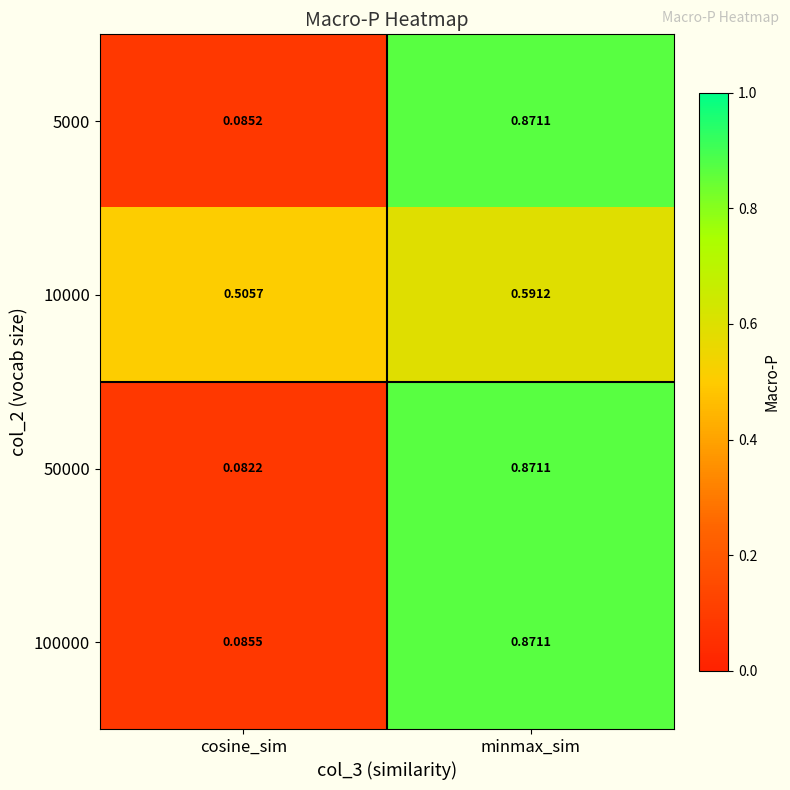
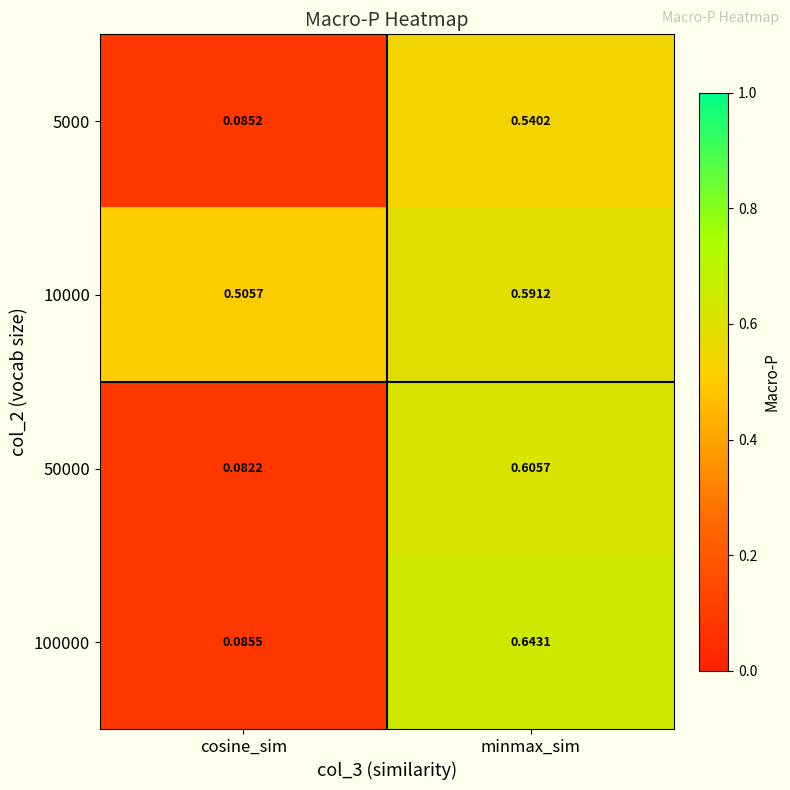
  {
    "5000": {
      "cosine_sim": 0.0852,
-     "minmax_sim": 0.8711
+     "minmax_sim": 0.5402
    },
    "10000": {
      "cosine_sim": 0.5057,
      "minmax_sim": 0.5912
    },
    "50000": {
      "cosine_sim": 0.0822,
-     "minmax_sim": 0.8711
+     "minmax_sim": 0.6057
    },
    "100000": {
      "cosine_sim": 0.0855,
-     "minmax_sim": 0.8711
+     "minmax_sim": 0.6431
    }
  }
